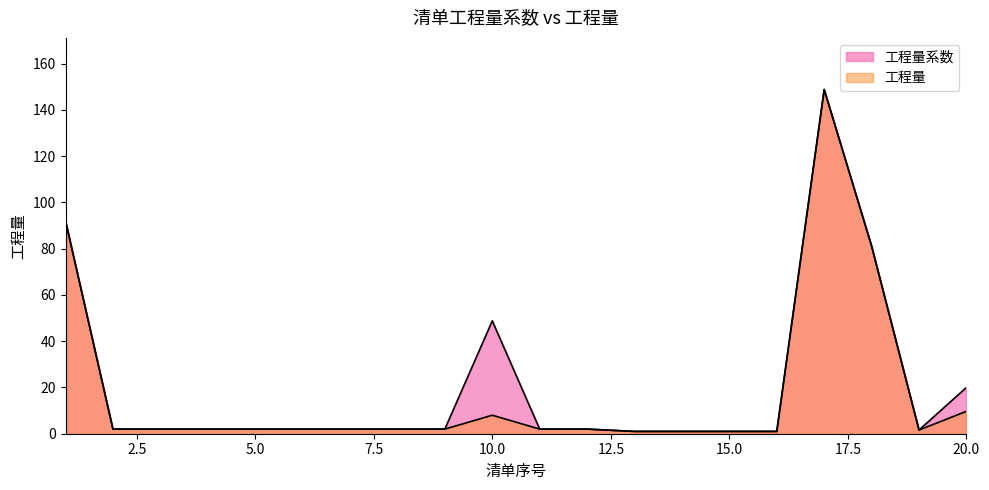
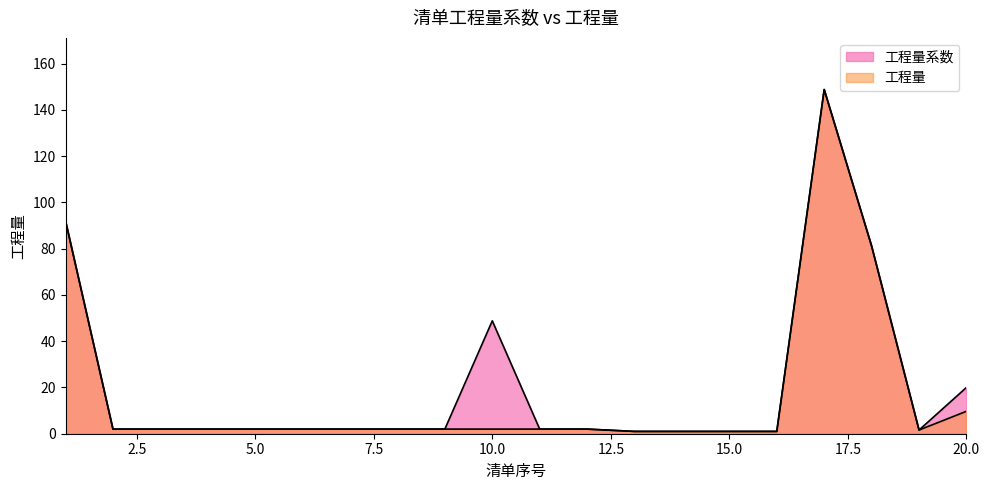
  {
    "工程量系数": {
      "10.0": 49,
      "20.0": 20
    },
    "工程量": {
-     "10.0": 8,
+     "10.0": 2,
      "20.0": 10
    }
  }
